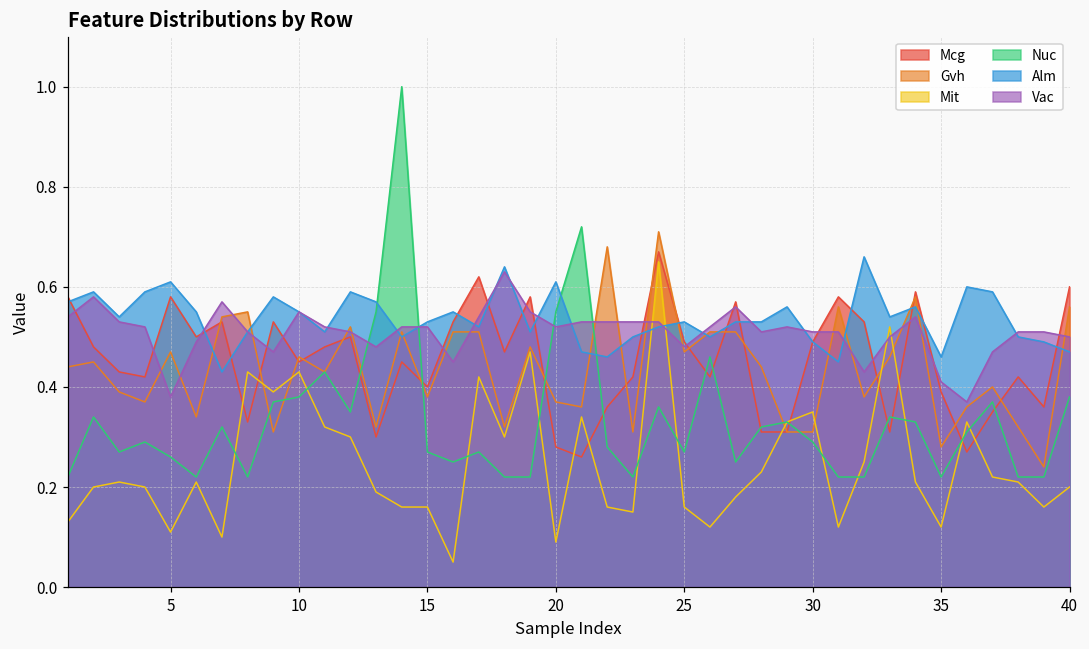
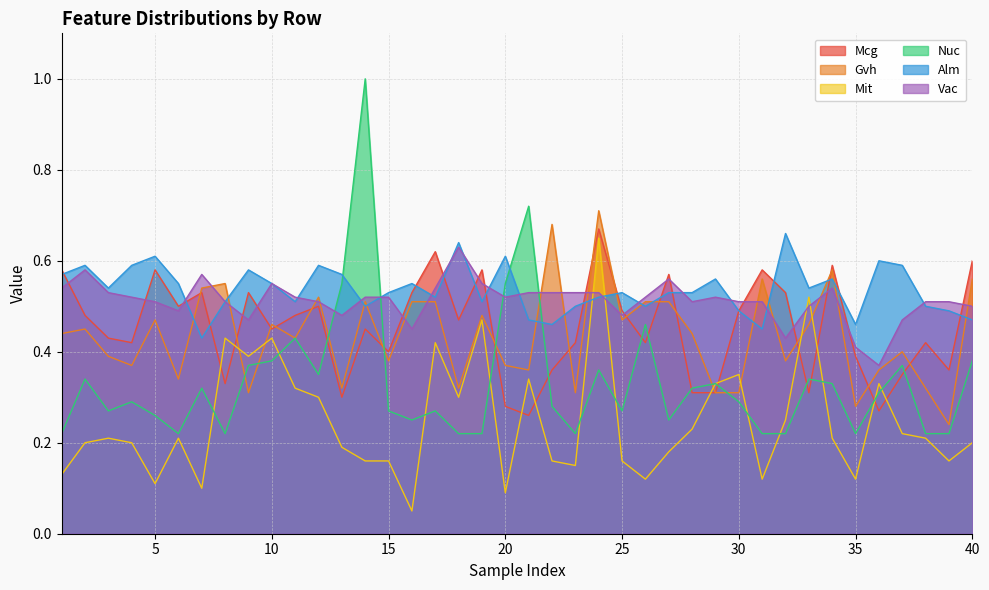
  {
    "Mit": {
      "5": 0.11,
      "10": 0.43,
      "15": 0.16,
      "20": 0.09,
      "25": 0.16,
      "30": 0.35,
      "35": 0.12,
      "40": 0.20
    },
    "Nuc": {
      "5": 0.26,
      "10": 0.38,
      "15": 0.27,
      "20": 0.55,
      "25": 0.27,
      "30": 0.29,
      "35": 0.22,
      "40": 0.38
    },
    "Alm": {
      "5": 0.61,
      "15": 0.53,
      "20": 0.61,
      "25": 0.53,
      "35": 0.46,
      "40": 0.47
    },
    "Vac": {
-     "5": 0.38,
+     "5": 0.51,
      "15": 0.52,
      "20": 0.52,
      "25": 0.48,
      "30": 0.51,
      "35": 0.41,
      "40": 0.50
    }
  }
